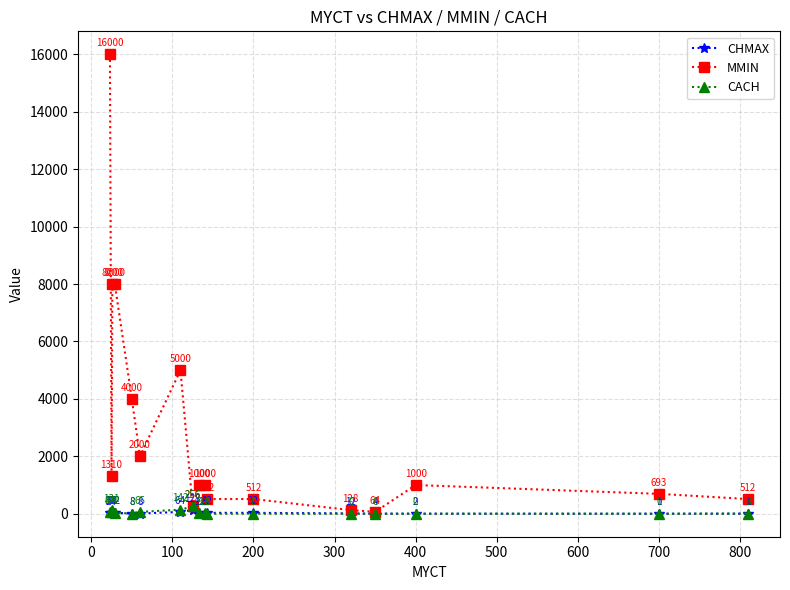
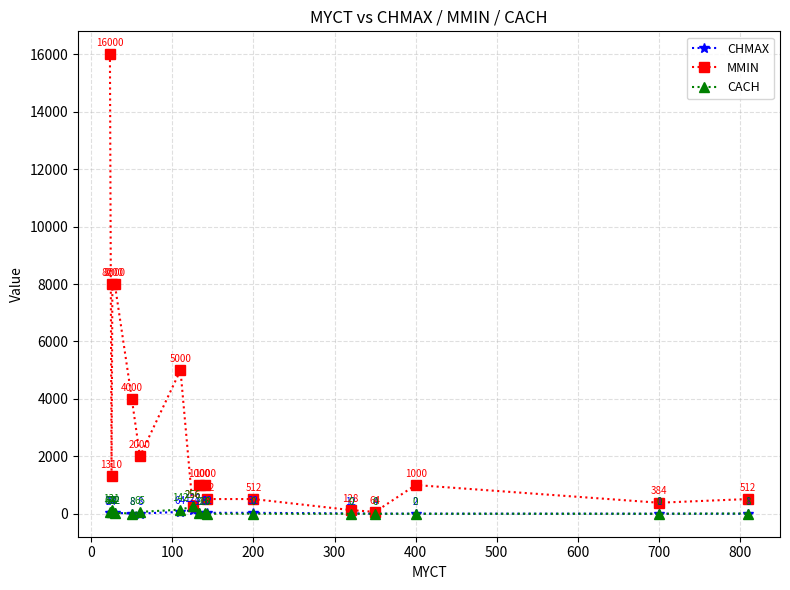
  {
    "MMIN": {
      "200": 512,
      "400": 1000,
-     "700": 693
+     "700": 384
    }
  }
